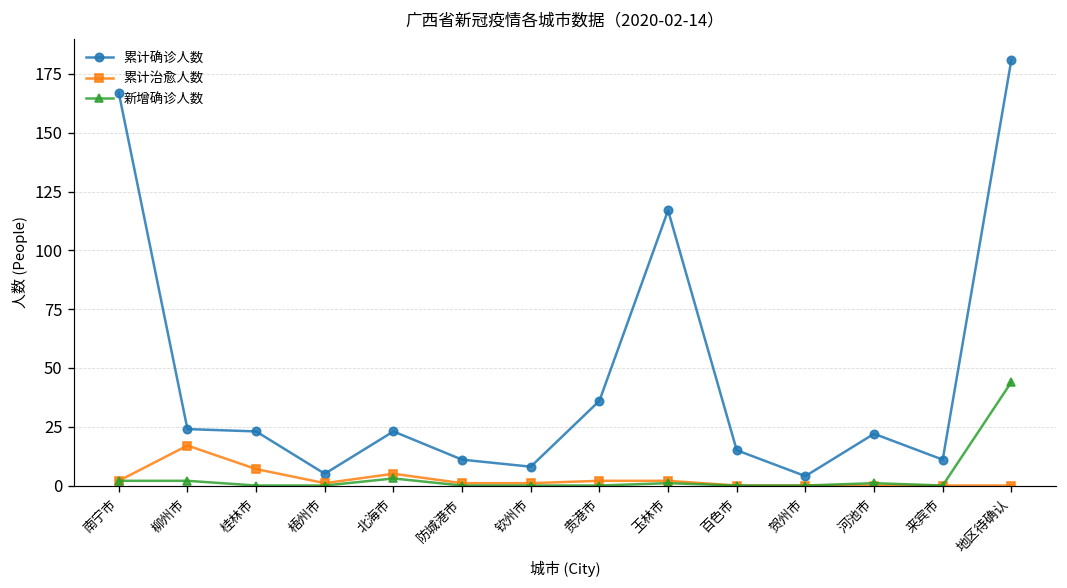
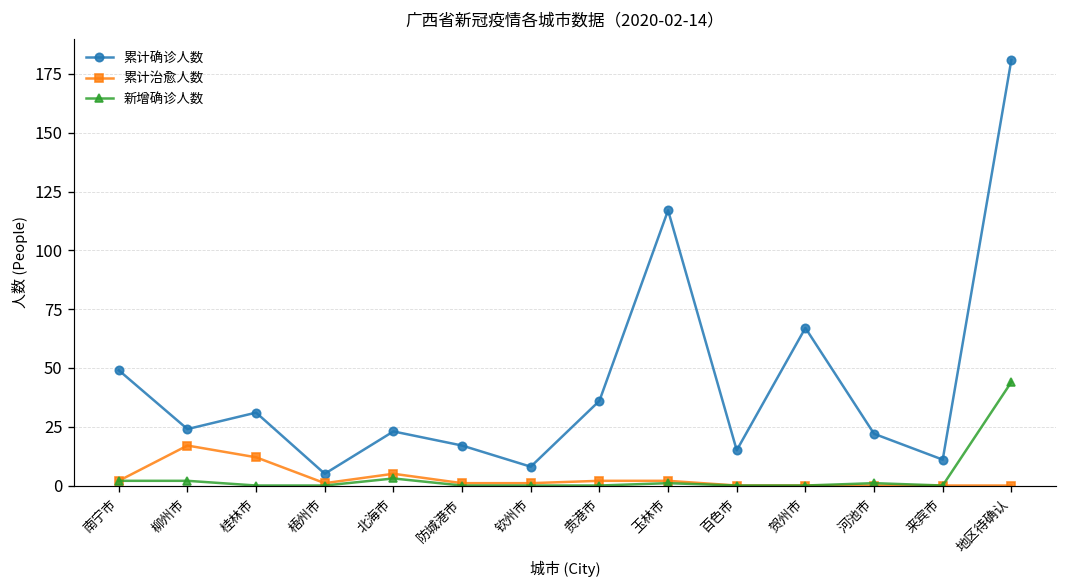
  {
    "累计确诊人数": {
-     "南宁市": 167,
+     "南宁市": 49,
      "柳州市": 24,
-     "桂林市": 23,
+     "桂林市": 31,
      "梧州市": 5,
      "北海市": 23,
-     "防城港市": 11,
+     "防城港市": 17,
      "钦州市": 8,
      "贵港市": 36,
      "玉林市": 117,
      "百色市": 15,
-     "贺州市": 4,
+     "贺州市": 67,
      "河池市": 22,
      "来宾市": 11,
      "地区待确认": 181
    },
    "累计治愈人数": {
      "柳州市": 17,
-     "桂林市": 7,
+     "桂林市": 12,
      "北海市": 5,
      "贵港市": 2,
      "地区待确认": 0
    },
    "新增确诊人数": {
      "柳州市": 2,
      "桂林市": 0,
      "北海市": 3,
      "贵港市": 0,
      "地区待确认": 44
    }
  }
